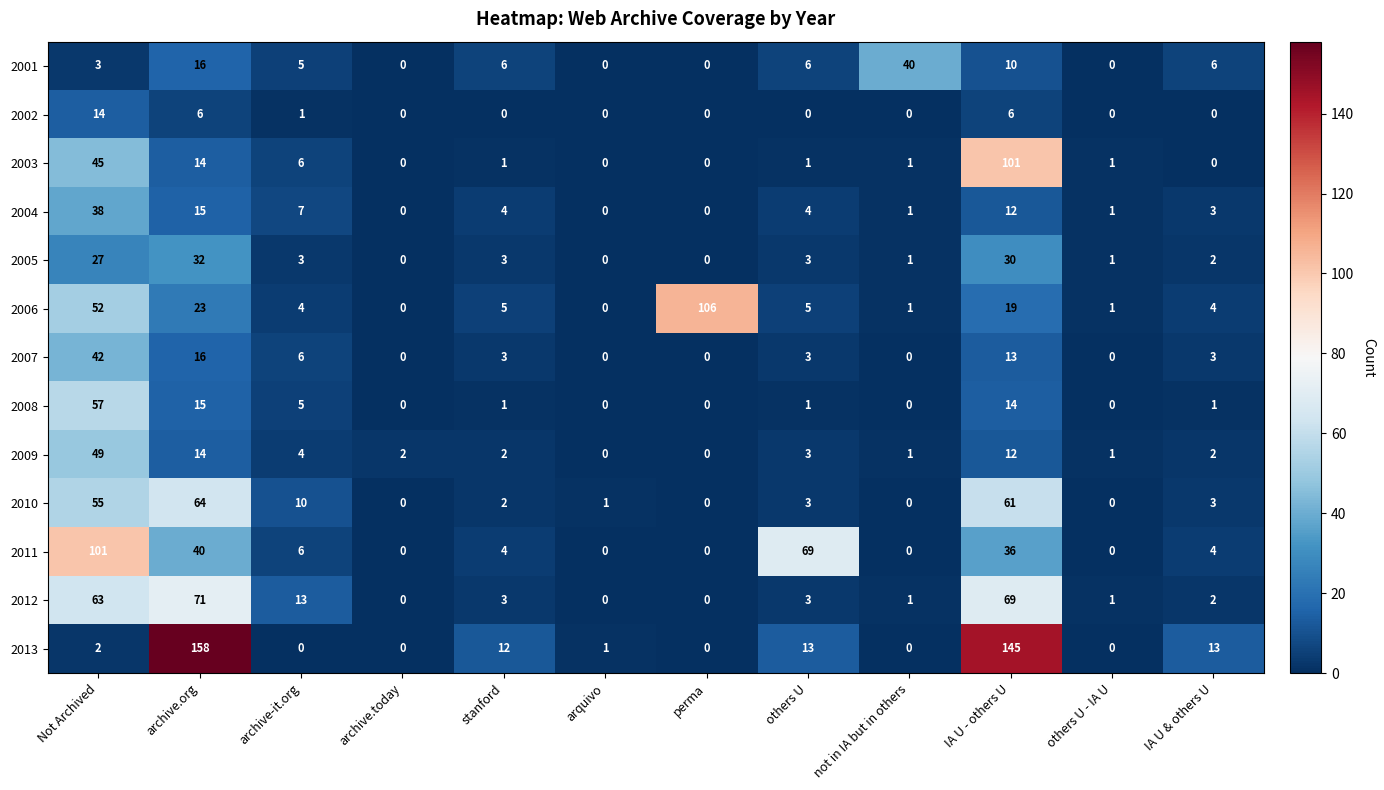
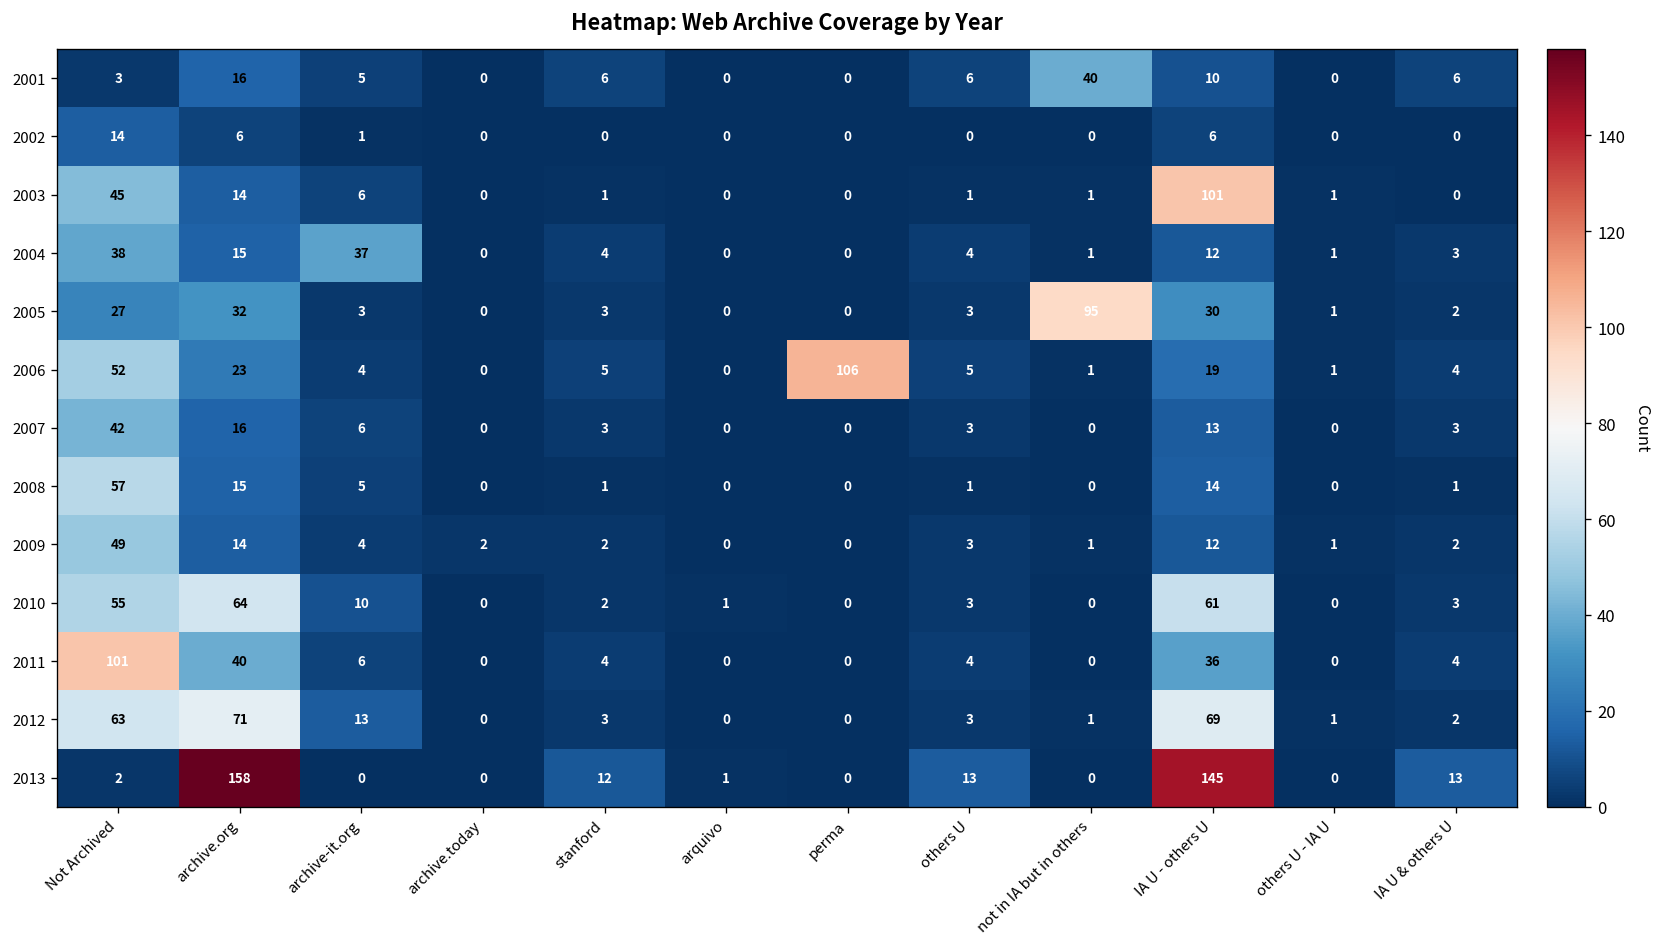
  {
    "2001": {
      "Not Archived": 3,
      "archive.org": 16,
      "archive-it.org": 5,
      "archive.today": 0,
      "stanford": 6,
      "arquivo": 0,
      "perma": 0,
      "others U": 6,
      "not in IA but in others": 40,
      "IA U - others U": 10,
      "others U - IA U": 0,
      "IA U & others U": 6
    },
    "2002": {
      "Not Archived": 14,
      "archive.org": 6,
      "archive-it.org": 1,
      "archive.today": 0,
      "stanford": 0,
      "arquivo": 0,
      "perma": 0,
      "others U": 0,
      "not in IA but in others": 0,
      "IA U - others U": 6,
      "others U - IA U": 0,
      "IA U & others U": 0
    },
    "2003": {
      "Not Archived": 45,
      "archive.org": 14,
      "archive-it.org": 6,
      "archive.today": 0,
      "stanford": 1,
      "arquivo": 0,
      "perma": 0,
      "others U": 1,
      "not in IA but in others": 1,
      "IA U - others U": 101,
      "others U - IA U": 1,
      "IA U & others U": 0
    },
    "2004": {
      "Not Archived": 38,
      "archive.org": 15,
-     "archive-it.org": 7,
+     "archive-it.org": 37,
      "archive.today": 0,
      "stanford": 4,
      "arquivo": 0,
      "perma": 0,
      "others U": 4,
      "not in IA but in others": 1,
      "IA U - others U": 12,
      "others U - IA U": 1,
      "IA U & others U": 3
    },
    "2005": {
      "Not Archived": 27,
      "archive.org": 32,
      "archive-it.org": 3,
      "archive.today": 0,
      "stanford": 3,
      "arquivo": 0,
      "perma": 0,
      "others U": 3,
-     "not in IA but in others": 1,
+     "not in IA but in others": 95,
      "IA U - others U": 30,
      "others U - IA U": 1,
      "IA U & others U": 2
    },
    "2006": {
      "Not Archived": 52,
      "archive.org": 23,
      "archive-it.org": 4,
      "archive.today": 0,
      "stanford": 5,
      "arquivo": 0,
      "perma": 106,
      "others U": 5,
      "not in IA but in others": 1,
      "IA U - others U": 19,
      "others U - IA U": 1,
      "IA U & others U": 4
    },
    "2007": {
      "Not Archived": 42,
      "archive.org": 16,
      "archive-it.org": 6,
      "archive.today": 0,
      "stanford": 3,
      "arquivo": 0,
      "perma": 0,
      "others U": 3,
      "not in IA but in others": 0,
      "IA U - others U": 13,
      "others U - IA U": 0,
      "IA U & others U": 3
    },
    "2008": {
      "Not Archived": 57,
      "archive.org": 15,
      "archive-it.org": 5,
      "archive.today": 0,
      "stanford": 1,
      "arquivo": 0,
      "perma": 0,
      "others U": 1,
      "not in IA but in others": 0,
      "IA U - others U": 14,
      "others U - IA U": 0,
      "IA U & others U": 1
    },
    "2009": {
      "Not Archived": 49,
      "archive.org": 14,
      "archive-it.org": 4,
      "archive.today": 2,
      "stanford": 2,
      "arquivo": 0,
      "perma": 0,
      "others U": 3,
      "not in IA but in others": 1,
      "IA U - others U": 12,
      "others U - IA U": 1,
      "IA U & others U": 2
    },
    "2010": {
      "Not Archived": 55,
      "archive.org": 64,
      "archive-it.org": 10,
      "archive.today": 0,
      "stanford": 2,
      "arquivo": 1,
      "perma": 0,
      "others U": 3,
      "not in IA but in others": 0,
      "IA U - others U": 61,
      "others U - IA U": 0,
      "IA U & others U": 3
    },
    "2011": {
      "Not Archived": 101,
      "archive.org": 40,
      "archive-it.org": 6,
      "archive.today": 0,
      "stanford": 4,
      "arquivo": 0,
      "perma": 0,
-     "others U": 69,
+     "others U": 4,
      "not in IA but in others": 0,
      "IA U - others U": 36,
      "others U - IA U": 0,
      "IA U & others U": 4
    },
    "2012": {
      "Not Archived": 63,
      "archive.org": 71,
      "archive-it.org": 13,
      "archive.today": 0,
      "stanford": 3,
      "arquivo": 0,
      "perma": 0,
      "others U": 3,
      "not in IA but in others": 1,
      "IA U - others U": 69,
      "others U - IA U": 1,
      "IA U & others U": 2
    },
    "2013": {
      "Not Archived": 2,
      "archive.org": 158,
      "archive-it.org": 0,
      "archive.today": 0,
      "stanford": 12,
      "arquivo": 1,
      "perma": 0,
      "others U": 13,
      "not in IA but in others": 0,
      "IA U - others U": 145,
      "others U - IA U": 0,
      "IA U & others U": 13
    }
  }
